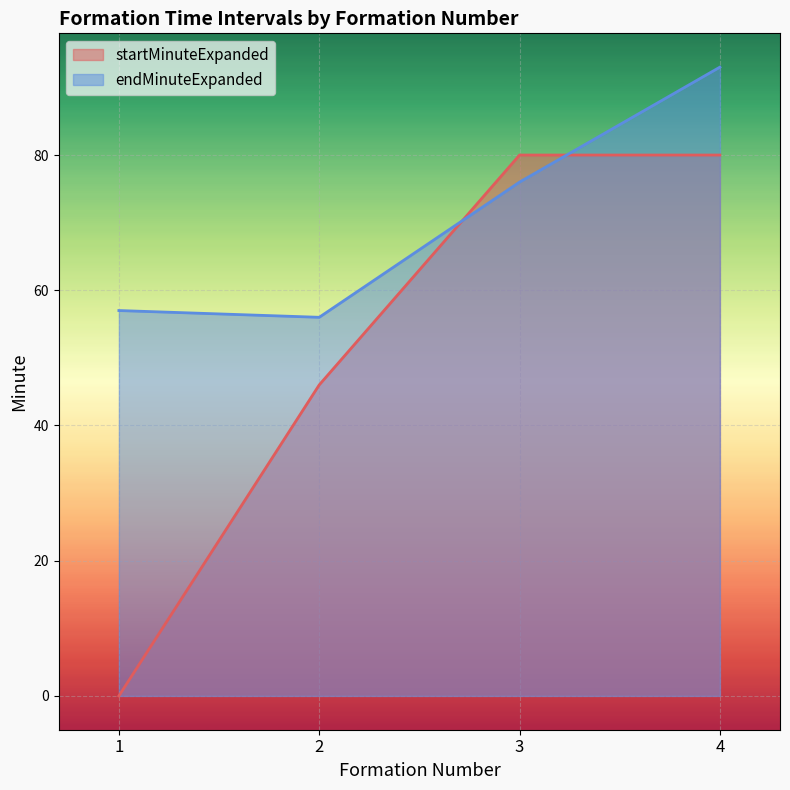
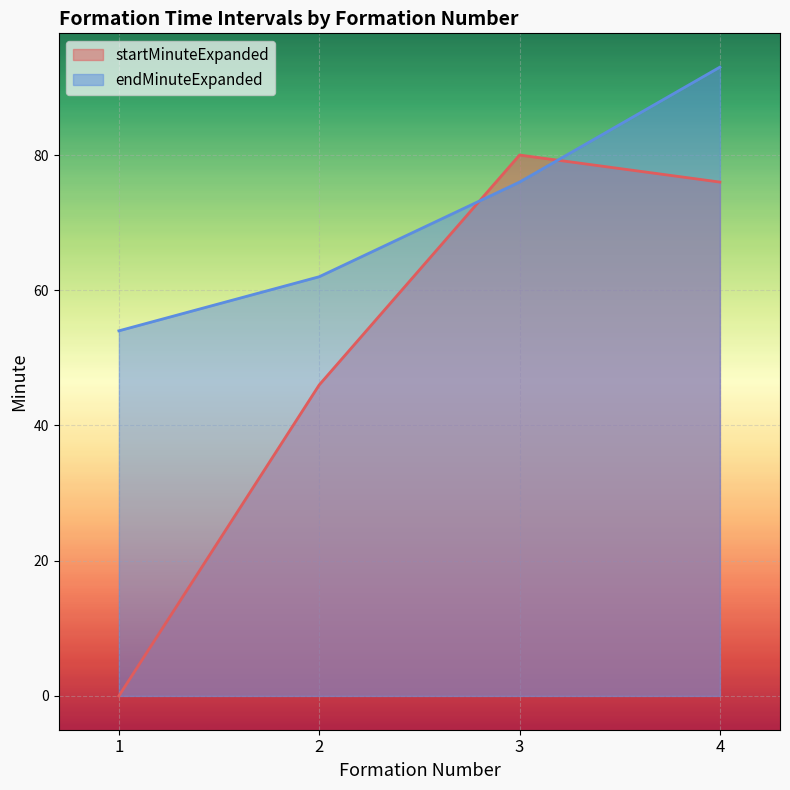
  {
    "startMinuteExpanded": {
      "1": 0,
      "2": 46,
      "3": 80,
-     "4": 80
+     "4": 76
    },
    "endMinuteExpanded": {
-     "1": 57,
-     "2": 56,
+     "1": 54,
+     "2": 62,
      "3": 76,
      "4": 93
    }
  }
